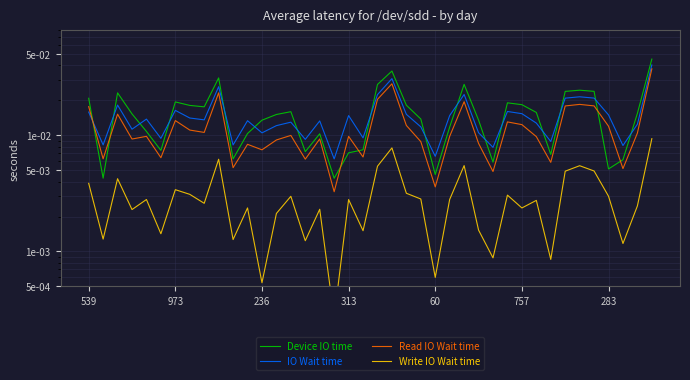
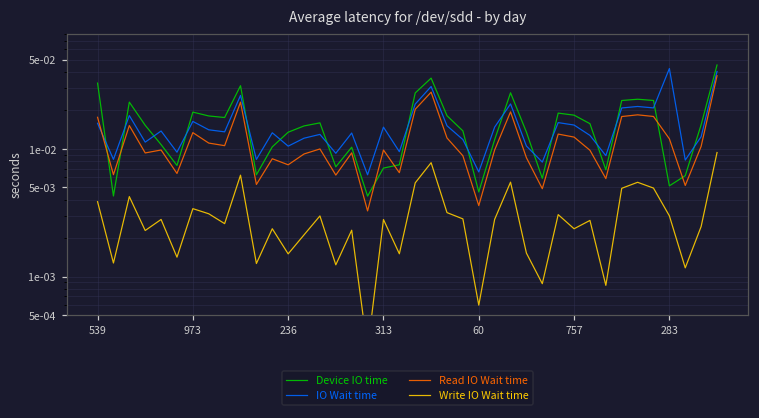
  {
    "Device IO time": {
-     "539": 0.021,
+     "539": 0.033,
      "973": 0.019,
      "236": 0.014,
      "313": 0.007,
      "60": 0.0046,
      "757": 0.018,
      "283": 0.005
    },
    "IO Wait time": {
      "539": 0.016,
      "973": 0.016,
      "236": 0.011,
      "313": 0.015,
      "60": 0.007,
      "757": 0.015,
-     "283": 0.015
+     "283": 0.043
    },
    "Read IO Wait time": {
      "539": 0.018,
      "973": 0.013,
      "236": 0.008,
      "313": 0.010,
      "60": 0.0036,
      "757": 0.012,
      "283": 0.012
    },
    "Write IO Wait time": {
      "539": 0.0039,
      "973": 0.0034,
-     "236": 0.0005,
+     "236": 0.0015,
      "313": 0.0028,
      "60": 0.0006,
      "757": 0.0024,
      "283": 0.0030
    }
  }
